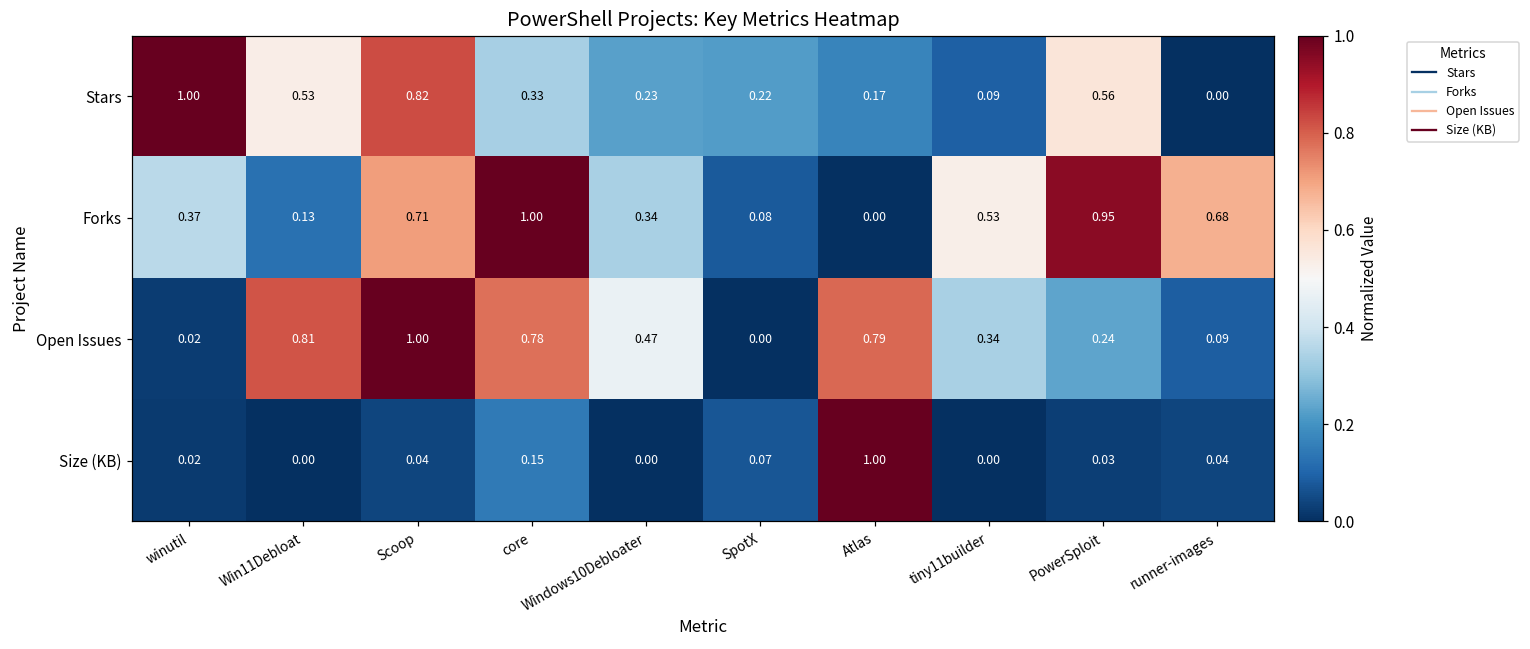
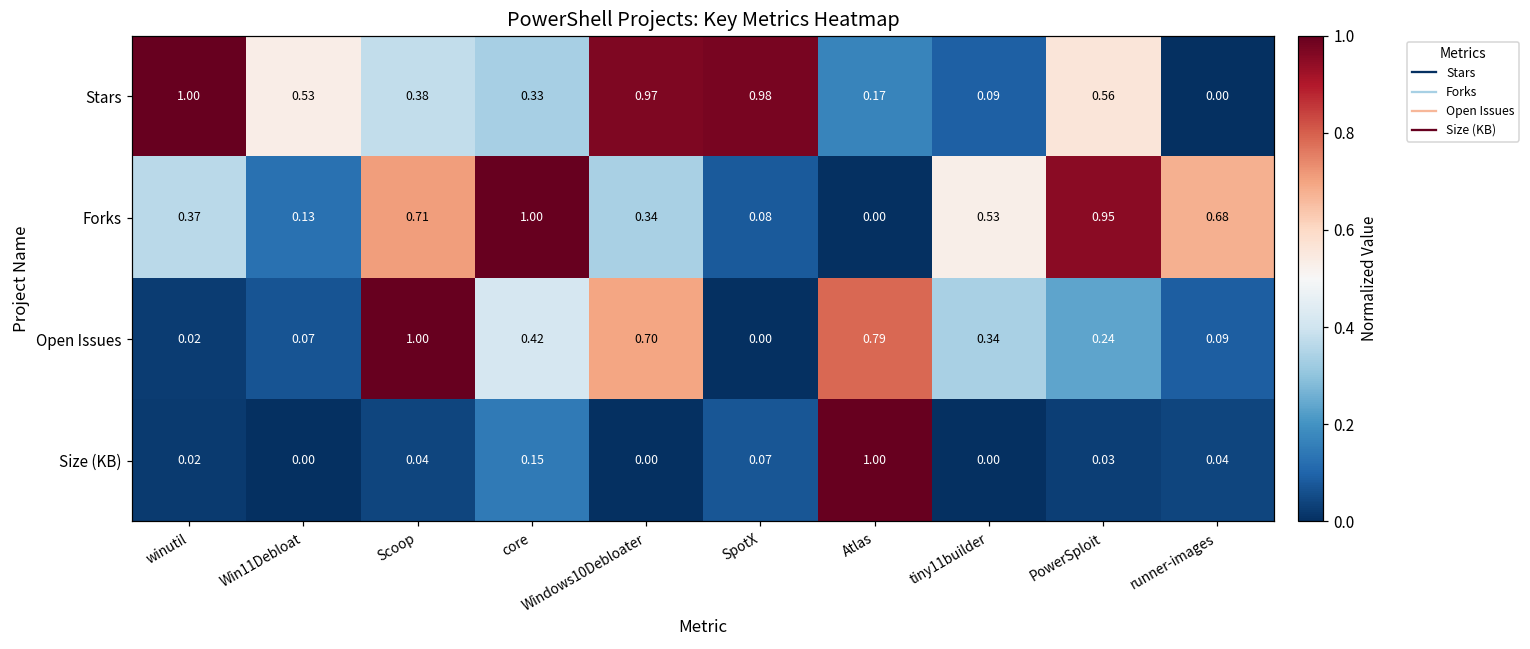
  {
    "Stars": {
      "winutil": 1.00,
      "Win11Debloat": 0.53,
-     "Scoop": 0.82,
+     "Scoop": 0.38,
      "core": 0.33,
-     "Windows10Debloater": 0.23,
-     "SpotX": 0.22,
+     "Windows10Debloater": 0.97,
+     "SpotX": 0.98,
      "Atlas": 0.17,
      "tiny11builder": 0.09,
      "PowerSploit": 0.56,
      "runner-images": 0.00
    },
    "Forks": {
      "winutil": 0.37,
      "Win11Debloat": 0.13,
      "Scoop": 0.71,
      "core": 1.00,
      "Windows10Debloater": 0.34,
      "SpotX": 0.08,
      "Atlas": 0.00,
      "tiny11builder": 0.53,
      "PowerSploit": 0.95,
      "runner-images": 0.68
    },
    "Open Issues": {
      "winutil": 0.02,
-     "Win11Debloat": 0.81,
+     "Win11Debloat": 0.07,
      "Scoop": 1.00,
-     "core": 0.78,
-     "Windows10Debloater": 0.47,
+     "core": 0.42,
+     "Windows10Debloater": 0.70,
      "SpotX": 0.00,
      "Atlas": 0.79,
      "tiny11builder": 0.34,
      "PowerSploit": 0.24,
      "runner-images": 0.09
    },
    "Size (KB)": {
      "winutil": 0.02,
      "Win11Debloat": 0.00,
      "Scoop": 0.04,
      "core": 0.15,
      "Windows10Debloater": 0.00,
      "SpotX": 0.07,
      "Atlas": 1.00,
      "tiny11builder": 0.00,
      "PowerSploit": 0.03,
      "runner-images": 0.04
    }
  }
